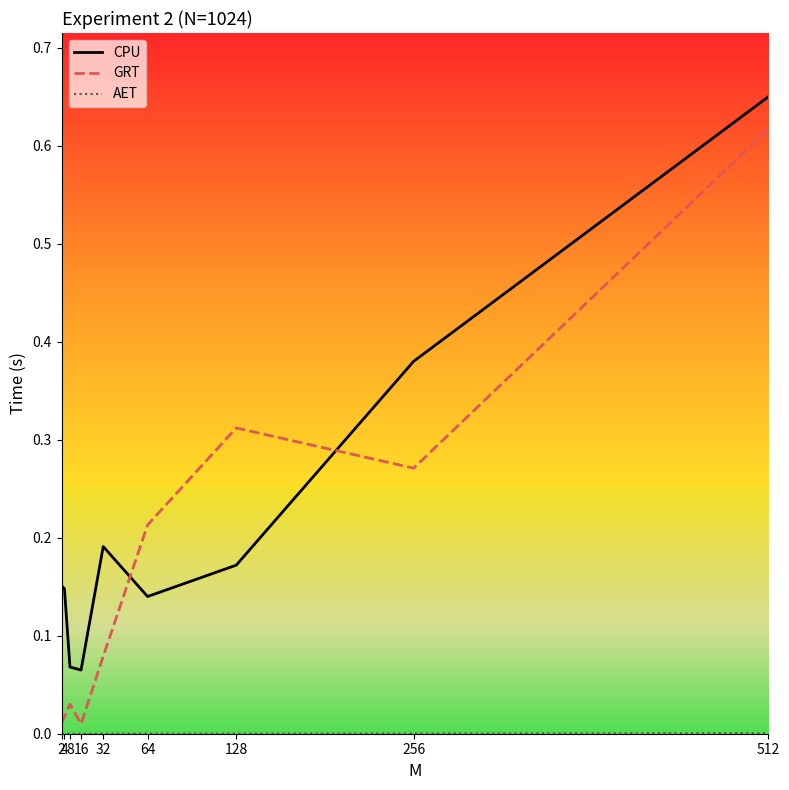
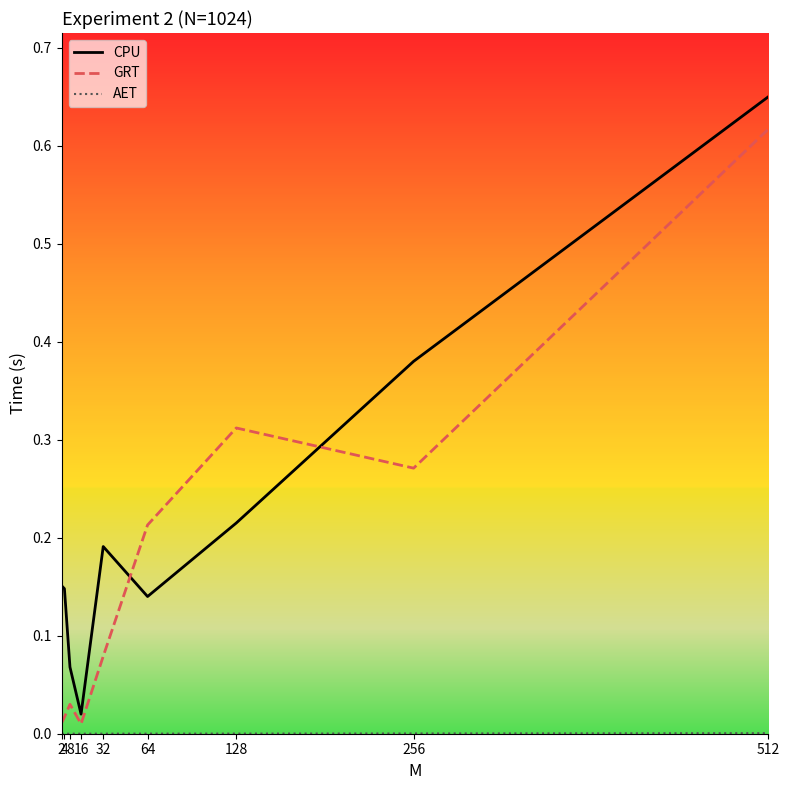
  {
    "CPU": {
-     "16": 0.07,
+     "16": 0.02,
      "32": 0.19,
      "64": 0.14,
-     "128": 0.17,
+     "128": 0.22,
      "256": 0.38,
      "512": 0.65
    },
    "GRT": {
      "16": 0.01,
      "32": 0.08,
      "64": 0.21,
      "128": 0.31,
      "256": 0.27,
      "512": 0.62
    },
    "AET": {
      "16": 0.00,
      "32": 0.00,
      "64": 0.00,
      "128": 0.00,
      "256": 0.00,
      "512": 0.00
    }
  }
